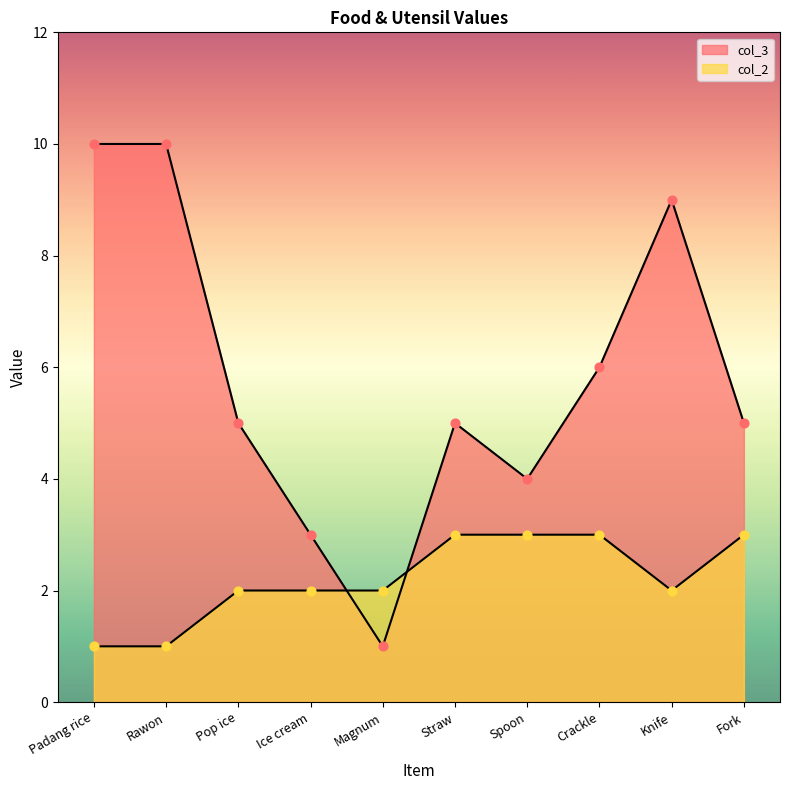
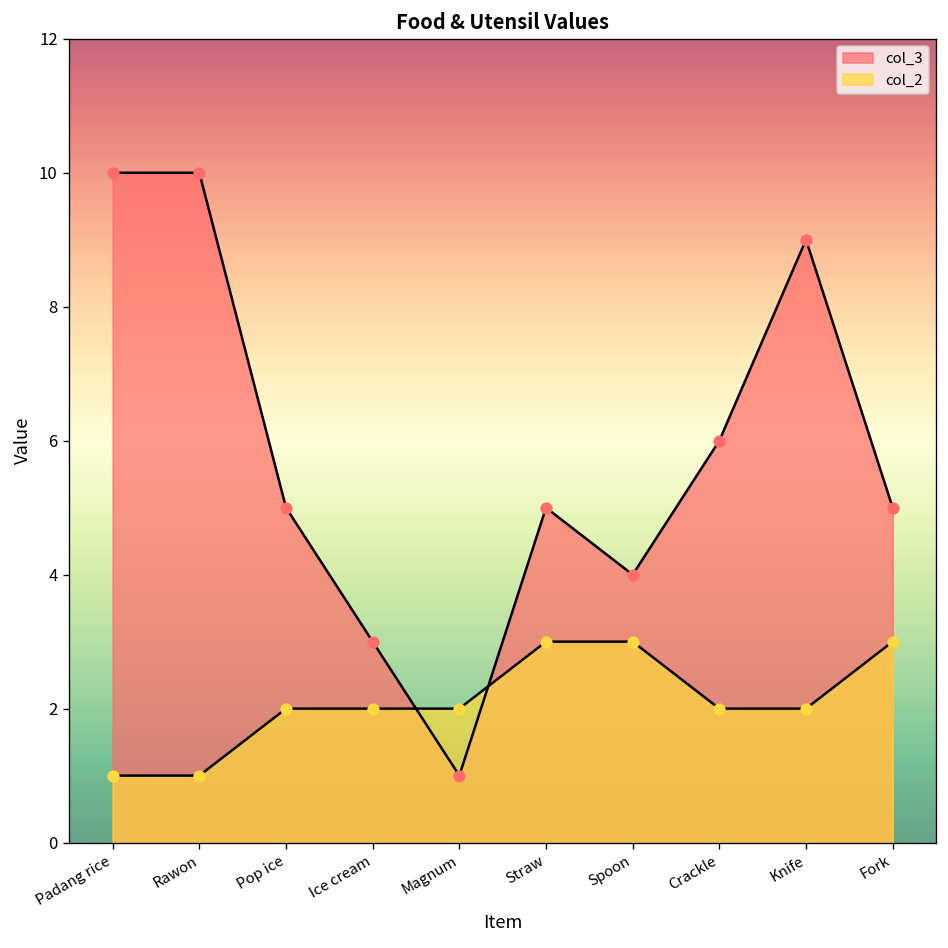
  {
    "col_3": {
      "Padang rice": 10,
      "Rawon": 10,
      "Pop ice": 5,
      "Ice cream": 3,
      "Magnum": 1,
      "Straw": 5,
      "Spoon": 4,
      "Crackle": 6,
      "Knife": 9,
      "Fork": 5
    },
    "col_2": {
      "Padang rice": 1,
      "Rawon": 1,
      "Pop ice": 2,
      "Ice cream": 2,
      "Magnum": 2,
      "Straw": 3,
      "Spoon": 3,
-     "Crackle": 3,
+     "Crackle": 2,
      "Knife": 2,
      "Fork": 3
    }
  }
